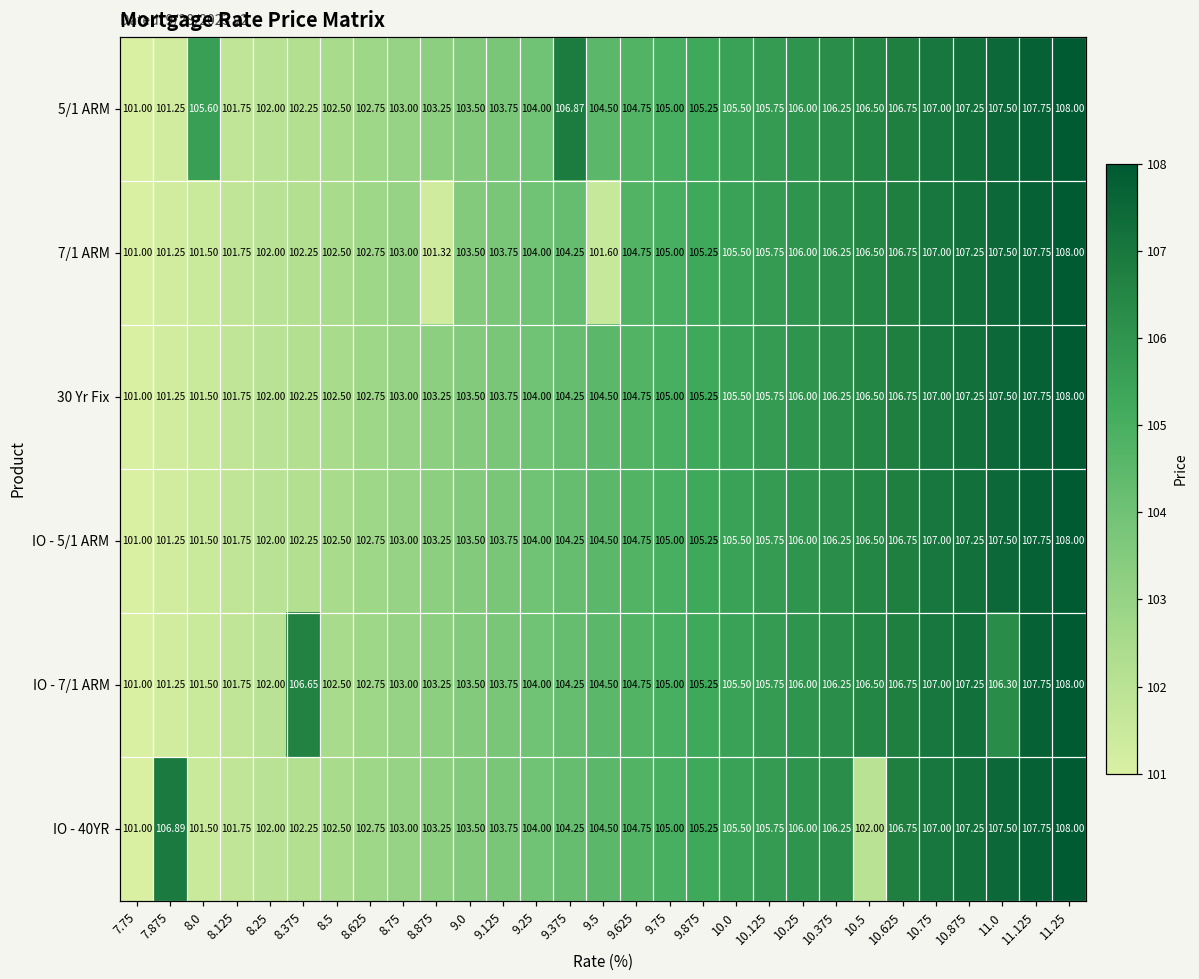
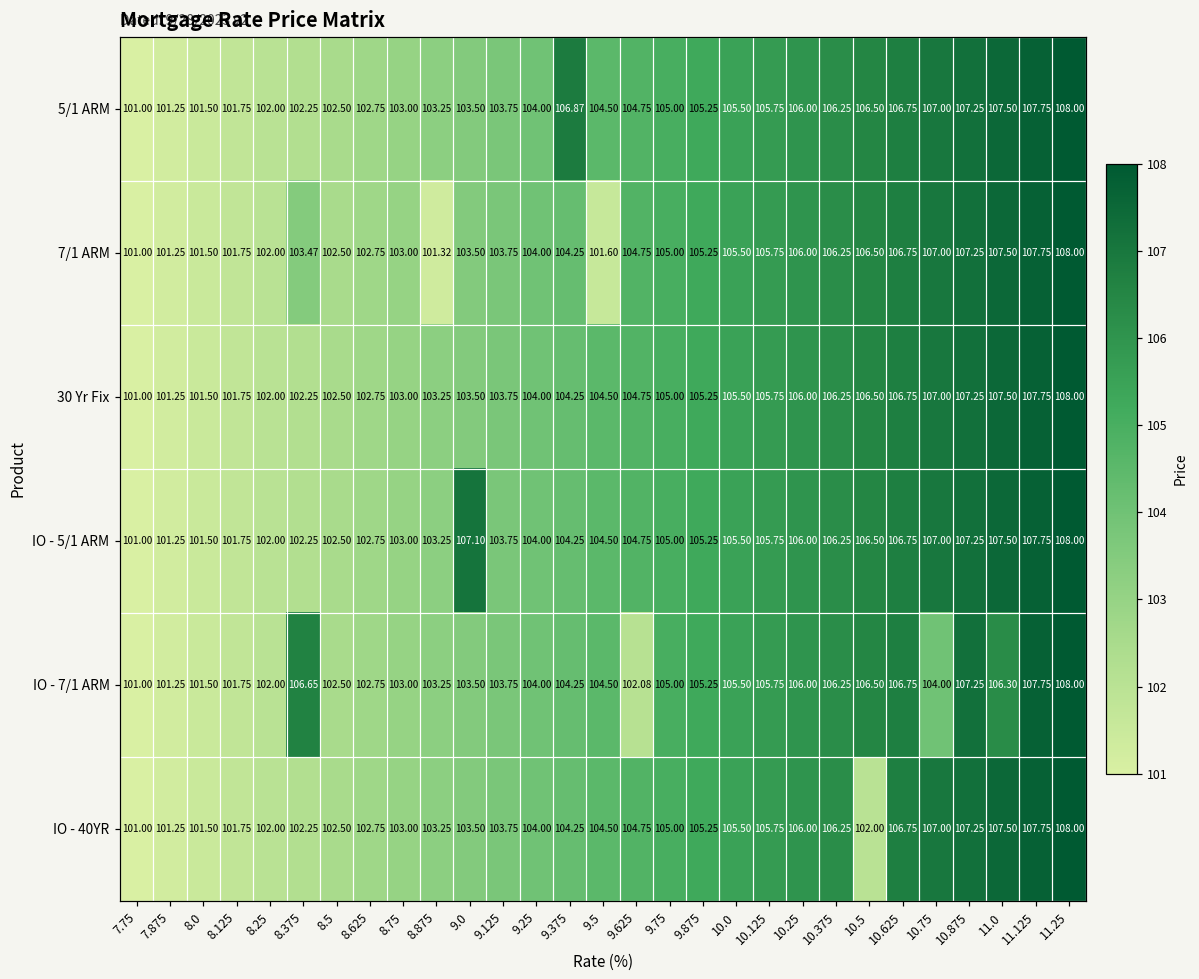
  {
    "5/1 ARM": {
      "7.75": 101.00,
      "7.875": 101.25,
-     "8.0": 105.60,
+     "8.0": 101.50,
      "8.125": 101.75,
      "8.25": 102.00,
      "8.375": 102.25,
      "8.5": 102.50,
      "8.625": 102.75,
      "8.75": 103.00,
      "8.875": 103.25,
      "9.0": 103.50,
      "9.125": 103.75,
      "9.25": 104.00,
      "9.375": 106.87,
      "9.5": 104.50,
      "9.625": 104.75,
      "9.75": 105.00,
      "9.875": 105.25,
      "10.0": 105.50,
      "10.125": 105.75,
      "10.25": 106.00,
      "10.375": 106.25,
      "10.5": 106.50,
      "10.625": 106.75,
      "10.75": 107.00,
      "10.875": 107.25,
      "11.0": 107.50,
      "11.125": 107.75,
      "11.25": 108.00
    },
    "7/1 ARM": {
      "7.75": 101.00,
      "7.875": 101.25,
      "8.0": 101.50,
      "8.125": 101.75,
      "8.25": 102.00,
-     "8.375": 102.25,
+     "8.375": 103.47,
      "8.5": 102.50,
      "8.625": 102.75,
      "8.75": 103.00,
      "8.875": 101.32,
      "9.0": 103.50,
      "9.125": 103.75,
      "9.25": 104.00,
      "9.375": 104.25,
      "9.5": 101.60,
      "9.625": 104.75,
      "9.75": 105.00,
      "9.875": 105.25,
      "10.0": 105.50,
      "10.125": 105.75,
      "10.25": 106.00,
      "10.375": 106.25,
      "10.5": 106.50,
      "10.625": 106.75,
      "10.75": 107.00,
      "10.875": 107.25,
      "11.0": 107.50,
      "11.125": 107.75,
      "11.25": 108.00
    },
    "30 Yr Fix": {
      "7.75": 101.00,
      "7.875": 101.25,
      "8.0": 101.50,
      "8.125": 101.75,
      "8.25": 102.00,
      "8.375": 102.25,
      "8.5": 102.50,
      "8.625": 102.75,
      "8.75": 103.00,
      "8.875": 103.25,
      "9.0": 103.50,
      "9.125": 103.75,
      "9.25": 104.00,
      "9.375": 104.25,
      "9.5": 104.50,
      "9.625": 104.75,
      "9.75": 105.00,
      "9.875": 105.25,
      "10.0": 105.50,
      "10.125": 105.75,
      "10.25": 106.00,
      "10.375": 106.25,
      "10.5": 106.50,
      "10.625": 106.75,
      "10.75": 107.00,
      "10.875": 107.25,
      "11.0": 107.50,
      "11.125": 107.75,
      "11.25": 108.00
    },
    "IO - 5/1 ARM": {
      "7.75": 101.00,
      "7.875": 101.25,
      "8.0": 101.50,
      "8.125": 101.75,
      "8.25": 102.00,
      "8.375": 102.25,
      "8.5": 102.50,
      "8.625": 102.75,
      "8.75": 103.00,
      "8.875": 103.25,
-     "9.0": 103.50,
+     "9.0": 107.10,
      "9.125": 103.75,
      "9.25": 104.00,
      "9.375": 104.25,
      "9.5": 104.50,
      "9.625": 104.75,
      "9.75": 105.00,
      "9.875": 105.25,
      "10.0": 105.50,
      "10.125": 105.75,
      "10.25": 106.00,
      "10.375": 106.25,
      "10.5": 106.50,
      "10.625": 106.75,
      "10.75": 107.00,
      "10.875": 107.25,
      "11.0": 107.50,
      "11.125": 107.75,
      "11.25": 108.00
    },
    "IO - 7/1 ARM": {
      "7.75": 101.00,
      "7.875": 101.25,
      "8.0": 101.50,
      "8.125": 101.75,
      "8.25": 102.00,
      "8.375": 106.65,
      "8.5": 102.50,
      "8.625": 102.75,
      "8.75": 103.00,
      "8.875": 103.25,
      "9.0": 103.50,
      "9.125": 103.75,
      "9.25": 104.00,
      "9.375": 104.25,
      "9.5": 104.50,
-     "9.625": 104.75,
+     "9.625": 102.08,
      "9.75": 105.00,
      "9.875": 105.25,
      "10.0": 105.50,
      "10.125": 105.75,
      "10.25": 106.00,
      "10.375": 106.25,
      "10.5": 106.50,
      "10.625": 106.75,
-     "10.75": 107.00,
+     "10.75": 104.00,
      "10.875": 107.25,
      "11.0": 106.30,
      "11.125": 107.75,
      "11.25": 108.00
    },
    "IO - 40YR": {
      "7.75": 101.00,
-     "7.875": 106.89,
+     "7.875": 101.25,
      "8.0": 101.50,
      "8.125": 101.75,
      "8.25": 102.00,
      "8.375": 102.25,
      "8.5": 102.50,
      "8.625": 102.75,
      "8.75": 103.00,
      "8.875": 103.25,
      "9.0": 103.50,
      "9.125": 103.75,
      "9.25": 104.00,
      "9.375": 104.25,
      "9.5": 104.50,
      "9.625": 104.75,
      "9.75": 105.00,
      "9.875": 105.25,
      "10.0": 105.50,
      "10.125": 105.75,
      "10.25": 106.00,
      "10.375": 106.25,
      "10.5": 102.00,
      "10.625": 106.75,
      "10.75": 107.00,
      "10.875": 107.25,
      "11.0": 107.50,
      "11.125": 107.75,
      "11.25": 108.00
    }
  }
